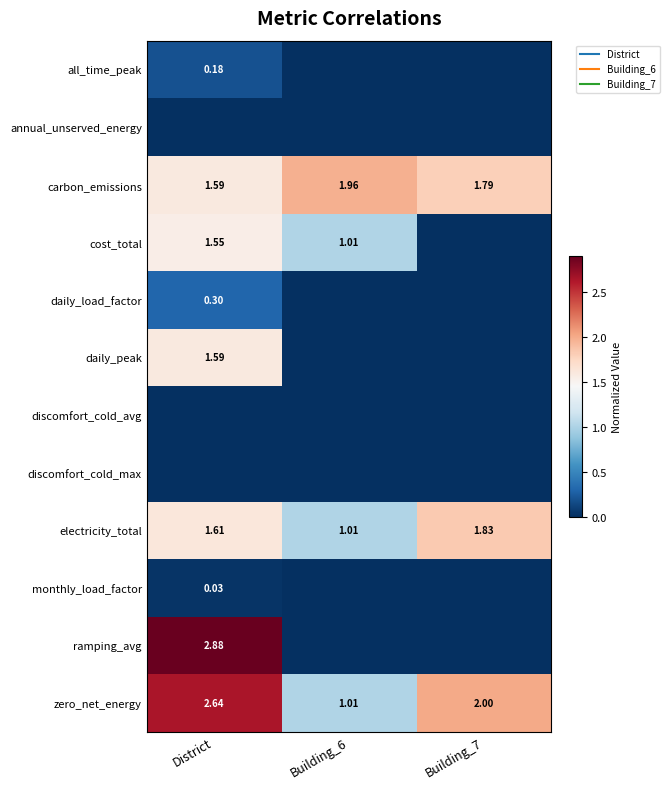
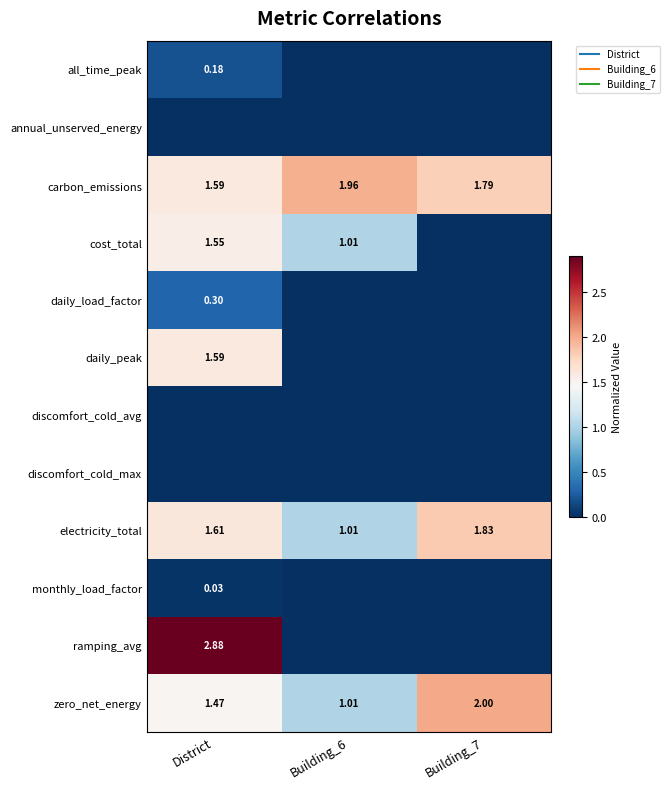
  {
    "all_time_peak": {
      "District": 0.18
    },
    "carbon_emissions": {
      "District": 1.59,
      "Building_6": 1.96,
      "Building_7": 1.79
    },
    "cost_total": {
      "District": 1.55,
      "Building_6": 1.01
    },
    "daily_load_factor": {
      "District": 0.30
    },
    "daily_peak": {
      "District": 1.59
    },
    "electricity_total": {
      "District": 1.61,
      "Building_6": 1.01,
      "Building_7": 1.83
    },
    "monthly_load_factor": {
      "District": 0.03
    },
    "ramping_avg": {
      "District": 2.88
    },
    "zero_net_energy": {
-     "District": 2.64,
+     "District": 1.47,
      "Building_6": 1.01,
      "Building_7": 2.00
    }
  }
